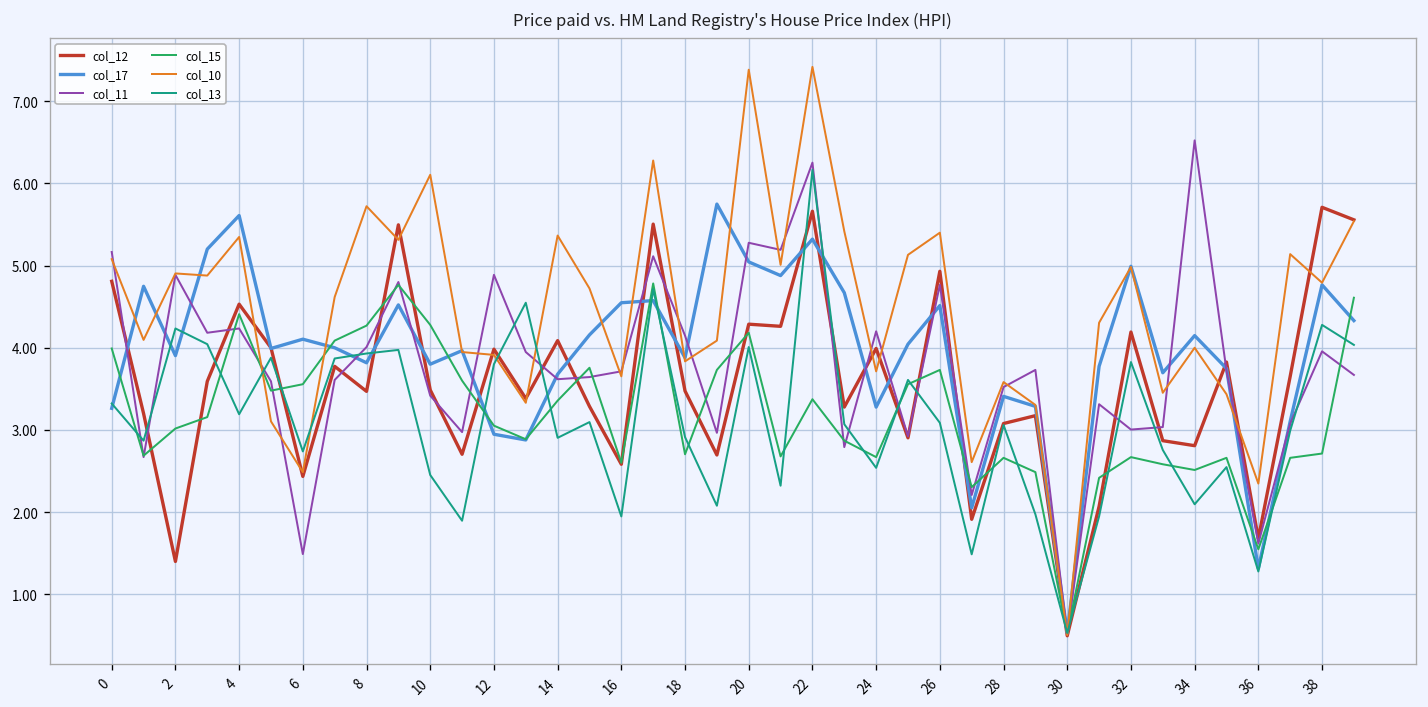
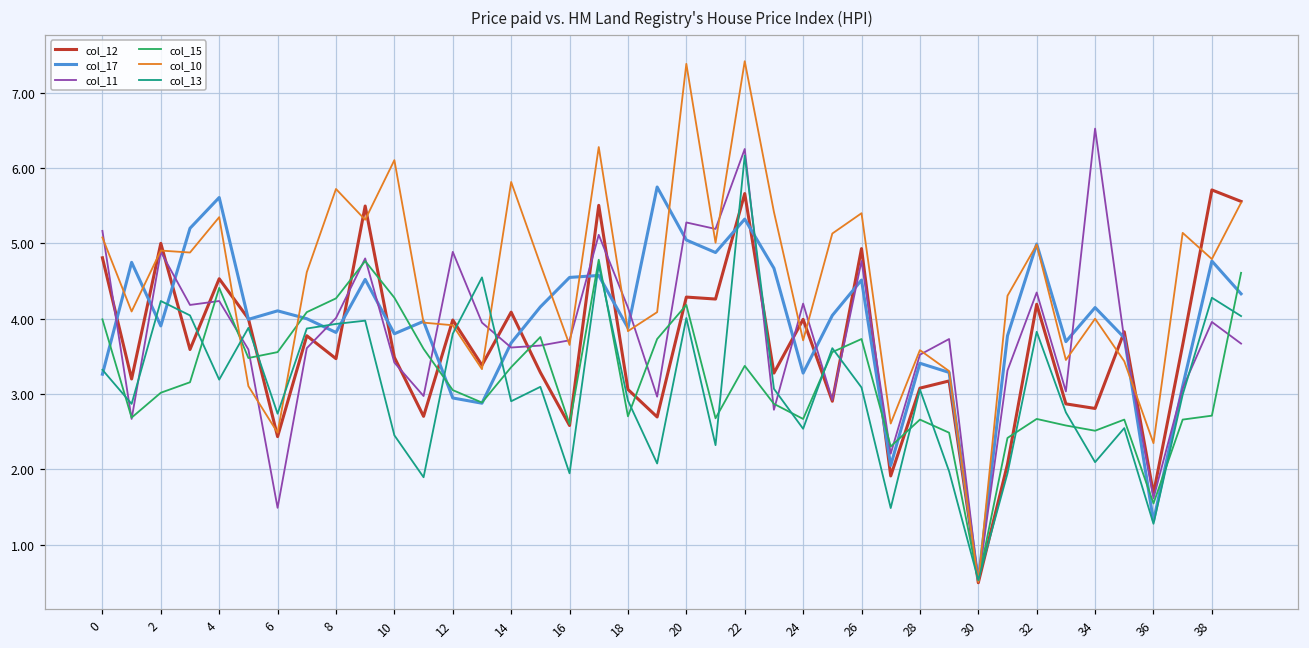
  {
    "col_12": {
      "0": 4.8,
-     "2": 1.4,
+     "2": 5.0,
      "4": 4.5,
      "6": 2.4,
      "8": 3.5,
      "10": 3.5,
      "12": 4.0,
      "14": 4.1,
-     "18": 3.5,
+     "18": 3.1,
      "20": 4.3,
      "22": 5.7,
      "24": 4.0,
      "26": 4.9,
      "32": 4.2,
      "34": 2.8,
      "36": 1.7,
      "38": 5.7
    },
    "col_17": {
      "0": 3.3,
      "2": 3.9,
      "4": 5.6,
      "6": 4.1,
      "8": 3.8,
      "10": 3.8,
      "12": 2.9,
      "14": 3.7,
      "16": 4.5,
      "18": 3.9,
      "20": 5.0,
      "22": 5.3,
      "24": 3.3,
      "26": 4.5,
      "28": 3.4,
      "34": 4.1
    },
    "col_11": {
      "0": 5.2,
      "4": 4.2,
      "6": 1.5,
      "8": 4.0,
      "10": 3.4,
      "12": 4.9,
      "14": 3.6,
      "16": 3.7,
      "18": 4.1,
      "20": 5.3,
      "22": 6.3,
      "24": 4.2,
      "26": 4.8,
      "28": 3.5,
-     "32": 3.0,
+     "32": 4.3,
      "34": 6.5,
      "36": 1.6,
      "38": 4.0
    },
    "col_10": {
      "0": 5.1,
      "4": 5.3,
      "6": 2.5,
      "8": 5.7,
      "10": 6.1,
      "12": 3.9,
-     "14": 5.4,
+     "14": 5.8,
      "16": 3.7,
      "18": 3.8,
      "20": 7.4,
      "22": 7.4,
      "24": 3.7,
      "26": 5.4,
      "28": 3.6,
      "34": 4.0,
      "36": 2.3
    }
  }
